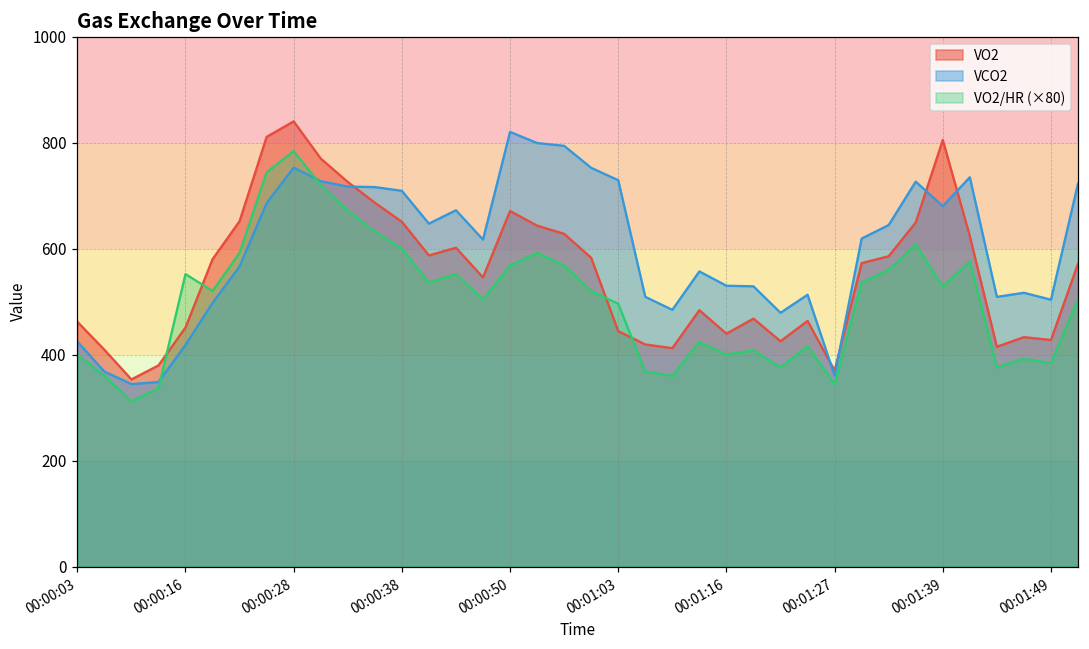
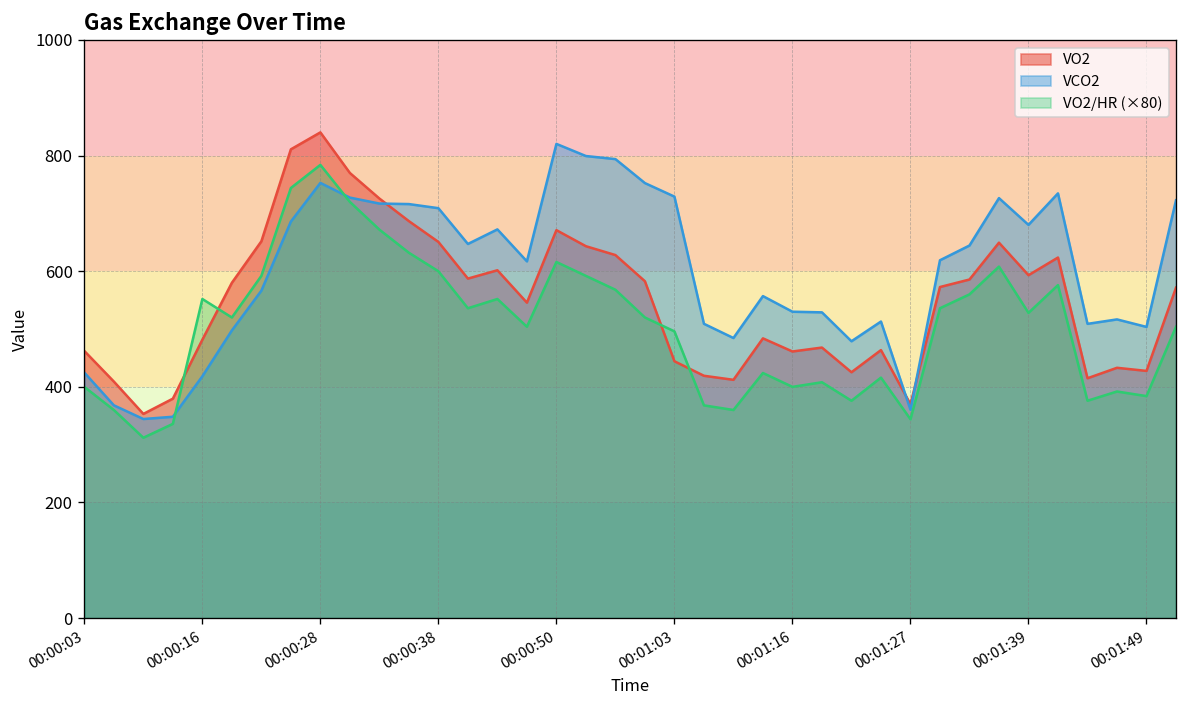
  {
    "VO2": {
      "00:00:03": 460,
-     "00:00:16": 450,
+     "00:00:16": 480,
      "00:00:28": 840,
      "00:00:38": 650,
      "00:00:50": 670,
      "00:01:03": 440,
-     "00:01:16": 440,
+     "00:01:16": 460,
      "00:01:27": 370,
-     "00:01:39": 810,
+     "00:01:39": 590,
      "00:01:49": 430
    },
    "VCO2": {
      "00:00:03": 420,
      "00:00:16": 420,
      "00:00:28": 750,
      "00:00:38": 710,
      "00:00:50": 820,
      "00:01:03": 730,
      "00:01:16": 530,
      "00:01:27": 360,
      "00:01:39": 680,
      "00:01:49": 500
    },
    "VO2/HR (×80)": {
      "00:00:03": 400,
      "00:00:16": 550,
      "00:00:28": 780,
      "00:00:38": 600,
-     "00:00:50": 570,
+     "00:00:50": 620,
      "00:01:03": 500,
      "00:01:16": 400,
      "00:01:27": 340,
      "00:01:39": 530,
      "00:01:49": 380
    }
  }
